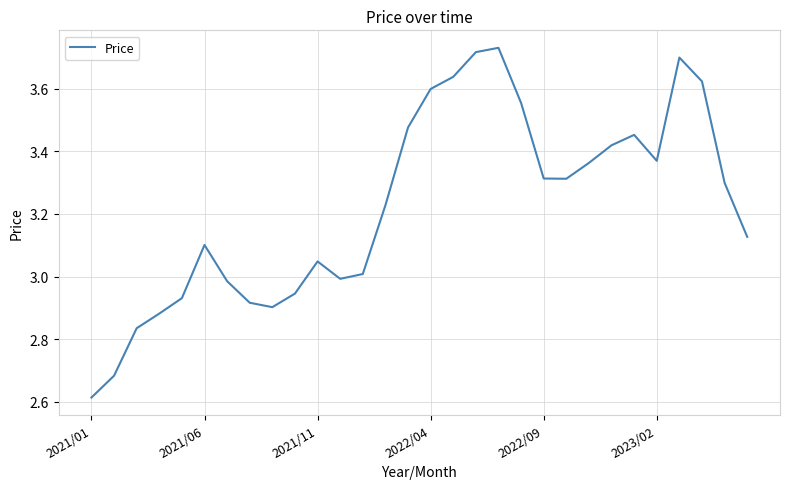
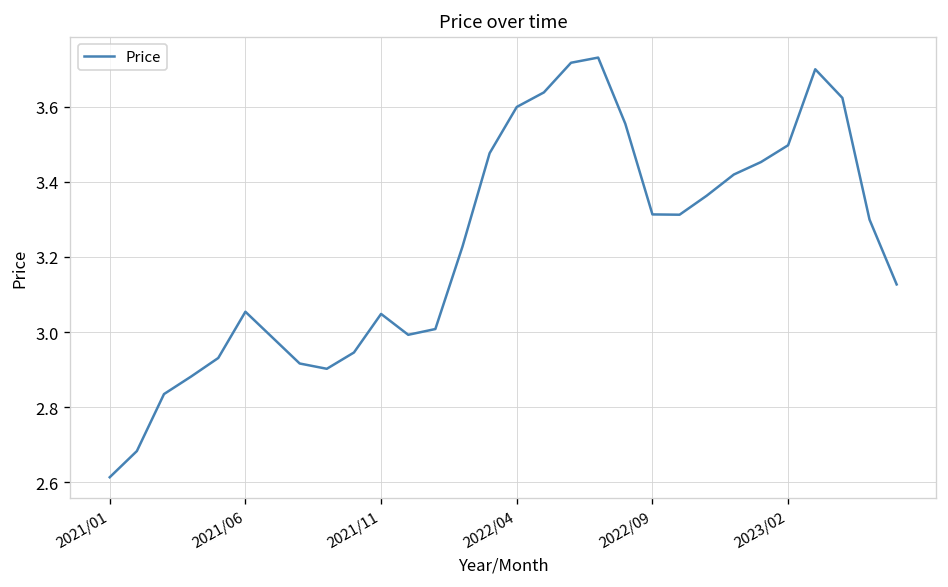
  {
    "2021/01": 2.61,
-   "2021/06": 3.10,
+   "2021/06": 3.05,
    "2021/11": 3.05,
    "2022/04": 3.60,
    "2022/09": 3.31,
-   "2023/02": 3.37
+   "2023/02": 3.50
  }
